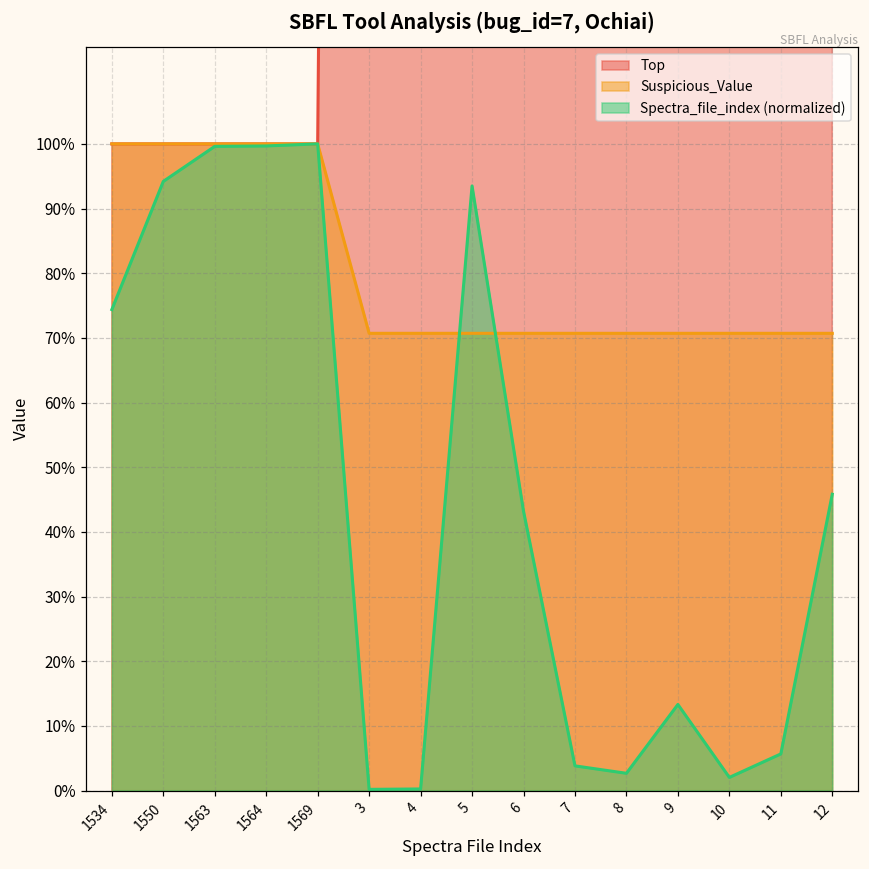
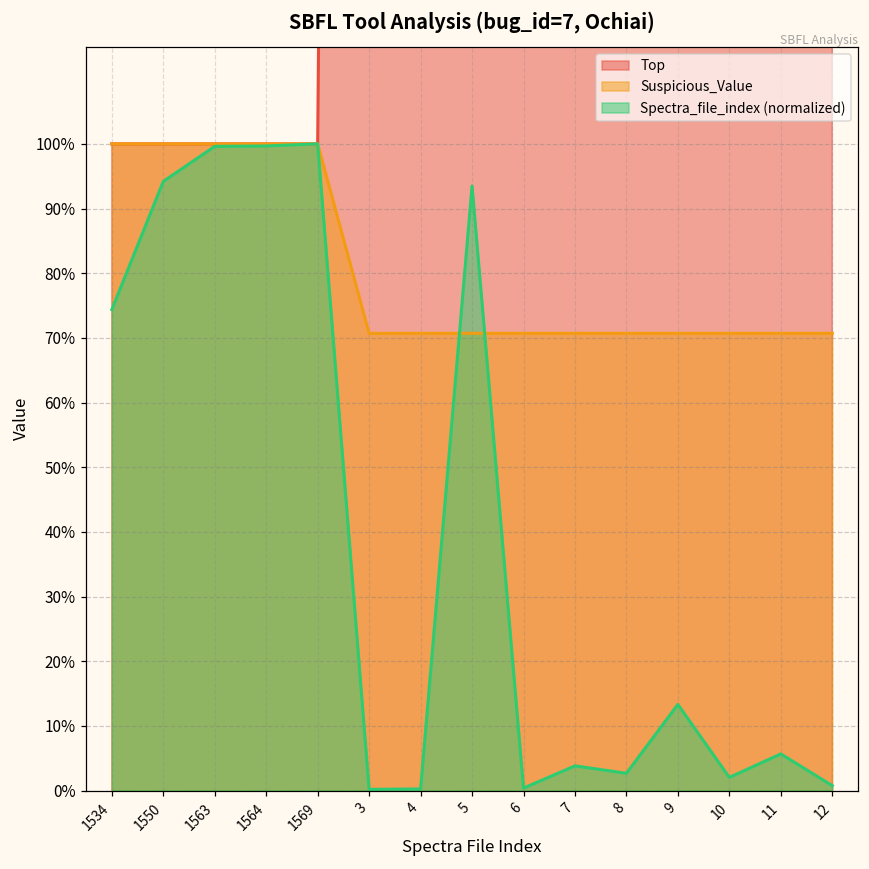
  {
    "Suspicious_Value": {
      "3": "71%",
      "4": "71%",
      "5": "71%",
      "6": "71%",
      "7": "71%",
      "8": "71%",
      "9": "71%",
      "10": "71%",
      "11": "71%",
      "12": "71%"
    },
    "Spectra_file_index (normalized)": {
      "1534": "74%",
      "1550": "94%",
      "3": "0%",
      "4": "0%",
      "5": "93%",
-     "6": "43%",
+     "6": "0%",
      "7": "4%",
      "8": "3%",
      "9": "13%",
      "10": "2%",
      "11": "6%",
-     "12": "46%"
+     "12": "1%"
    }
  }
